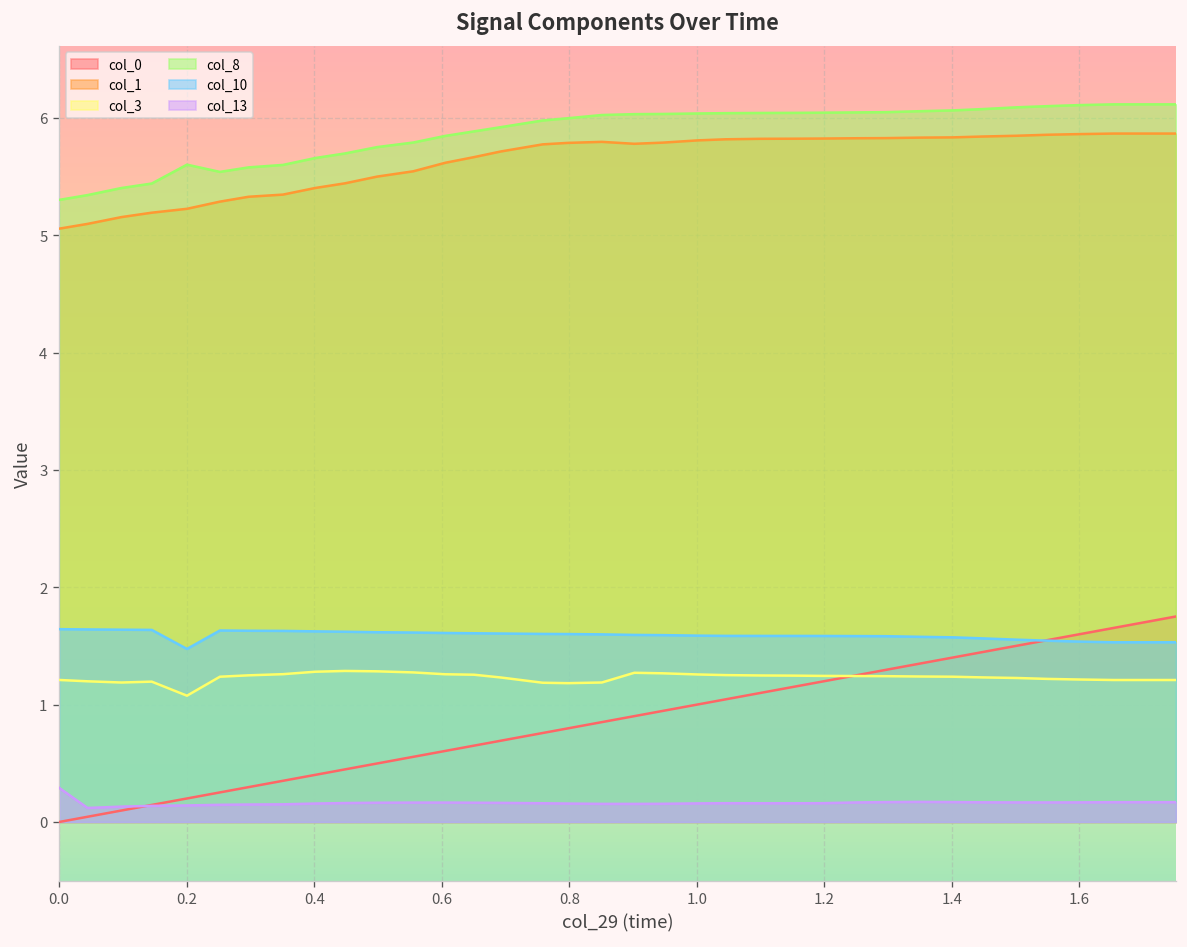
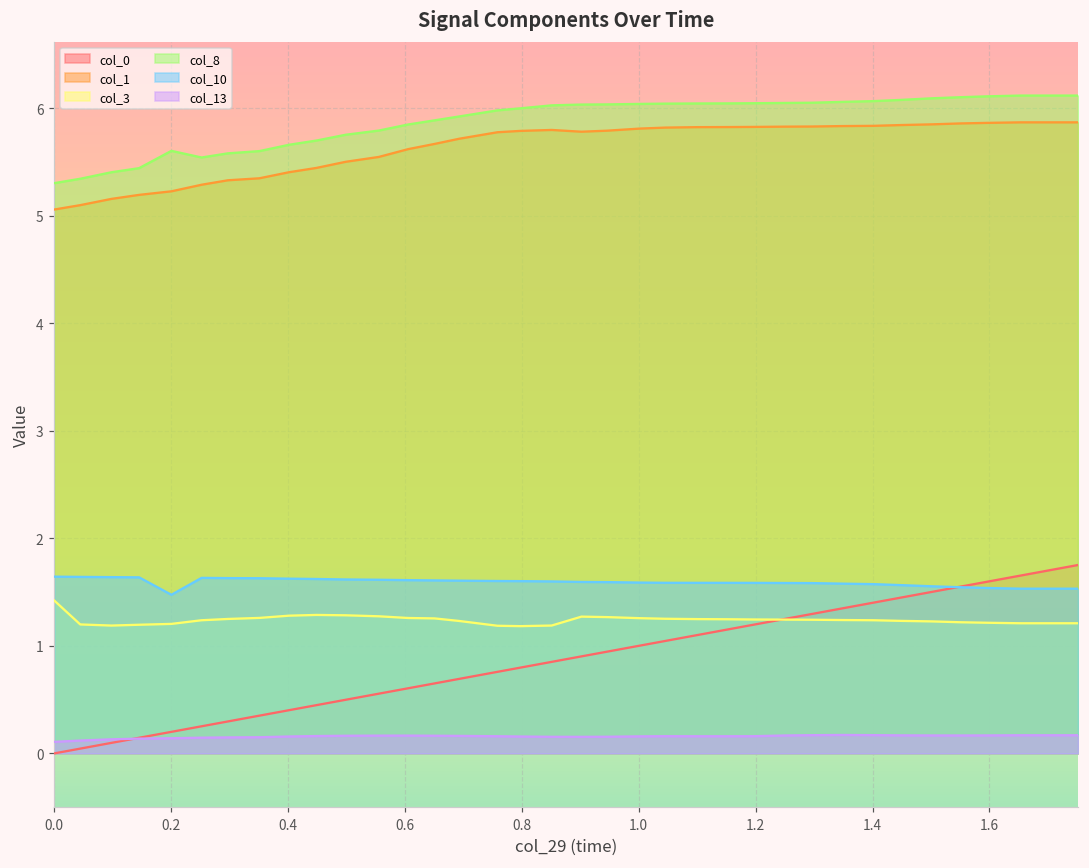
  {
    "col_3": {
-     "0.0": 1.2,
-     "0.2": 1.1
+     "0.0": 1.4,
+     "0.2": 1.2
    },
    "col_8": {
      "0.0": 5.3,
      "0.2": 5.6
    },
    "col_10": {
      "0.0": 1.6,
      "0.2": 1.5
    },
    "col_13": {
-     "0.0": 0.3,
+     "0.0": 0.1,
      "0.2": 0.1
    }
  }
